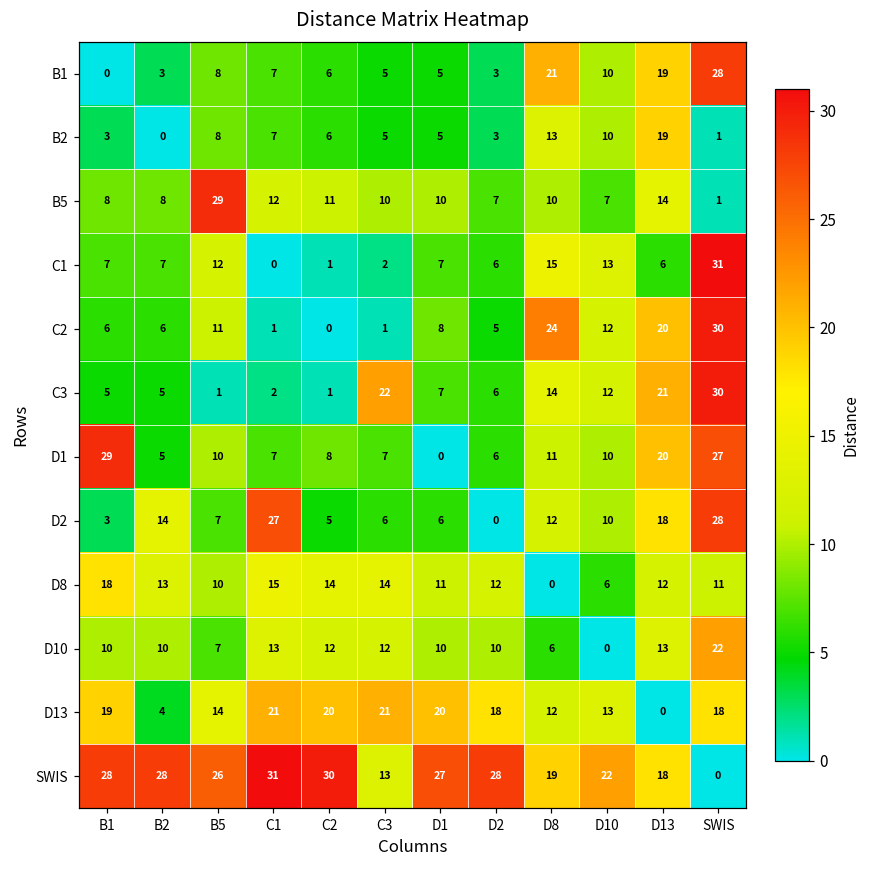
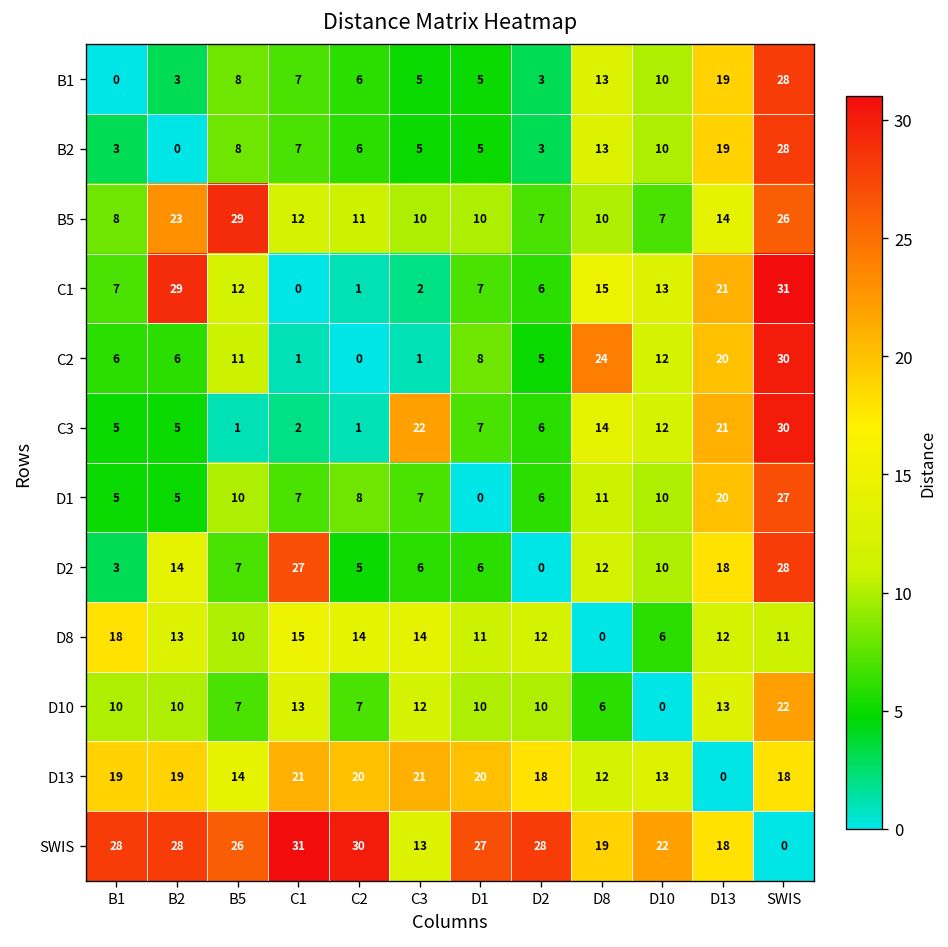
  {
    "B1": {
      "B1": 0,
      "B2": 3,
      "B5": 8,
      "C1": 7,
      "C2": 6,
      "C3": 5,
      "D1": 5,
      "D2": 3,
-     "D8": 21,
+     "D8": 13,
      "D10": 10,
      "D13": 19,
      "SWIS": 28
    },
    "B2": {
      "B1": 3,
      "B2": 0,
      "B5": 8,
      "C1": 7,
      "C2": 6,
      "C3": 5,
      "D1": 5,
      "D2": 3,
      "D8": 13,
      "D10": 10,
      "D13": 19,
-     "SWIS": 1
+     "SWIS": 28
    },
    "B5": {
      "B1": 8,
-     "B2": 8,
+     "B2": 23,
      "B5": 29,
      "C1": 12,
      "C2": 11,
      "C3": 10,
      "D1": 10,
      "D2": 7,
      "D8": 10,
      "D10": 7,
      "D13": 14,
-     "SWIS": 1
+     "SWIS": 26
    },
    "C1": {
      "B1": 7,
-     "B2": 7,
+     "B2": 29,
      "B5": 12,
      "C1": 0,
      "C2": 1,
      "C3": 2,
      "D1": 7,
      "D2": 6,
      "D8": 15,
      "D10": 13,
-     "D13": 6,
+     "D13": 21,
      "SWIS": 31
    },
    "C2": {
      "B1": 6,
      "B2": 6,
      "B5": 11,
      "C1": 1,
      "C2": 0,
      "C3": 1,
      "D1": 8,
      "D2": 5,
      "D8": 24,
      "D10": 12,
      "D13": 20,
      "SWIS": 30
    },
    "C3": {
      "B1": 5,
      "B2": 5,
      "B5": 1,
      "C1": 2,
      "C2": 1,
      "C3": 22,
      "D1": 7,
      "D2": 6,
      "D8": 14,
      "D10": 12,
      "D13": 21,
      "SWIS": 30
    },
    "D1": {
-     "B1": 29,
+     "B1": 5,
      "B2": 5,
      "B5": 10,
      "C1": 7,
      "C2": 8,
      "C3": 7,
      "D1": 0,
      "D2": 6,
      "D8": 11,
      "D10": 10,
      "D13": 20,
      "SWIS": 27
    },
    "D2": {
      "B1": 3,
      "B2": 14,
      "B5": 7,
      "C1": 27,
      "C2": 5,
      "C3": 6,
      "D1": 6,
      "D2": 0,
      "D8": 12,
      "D10": 10,
      "D13": 18,
      "SWIS": 28
    },
    "D8": {
      "B1": 18,
      "B2": 13,
      "B5": 10,
      "C1": 15,
      "C2": 14,
      "C3": 14,
      "D1": 11,
      "D2": 12,
      "D8": 0,
      "D10": 6,
      "D13": 12,
      "SWIS": 11
    },
    "D10": {
      "B1": 10,
      "B2": 10,
      "B5": 7,
      "C1": 13,
-     "C2": 12,
+     "C2": 7,
      "C3": 12,
      "D1": 10,
      "D2": 10,
      "D8": 6,
      "D10": 0,
      "D13": 13,
      "SWIS": 22
    },
    "D13": {
      "B1": 19,
-     "B2": 4,
+     "B2": 19,
      "B5": 14,
      "C1": 21,
      "C2": 20,
      "C3": 21,
      "D1": 20,
      "D2": 18,
      "D8": 12,
      "D10": 13,
      "D13": 0,
      "SWIS": 18
    },
    "SWIS": {
      "B1": 28,
      "B2": 28,
      "B5": 26,
      "C1": 31,
      "C2": 30,
      "C3": 13,
      "D1": 27,
      "D2": 28,
      "D8": 19,
      "D10": 22,
      "D13": 18,
      "SWIS": 0
    }
  }
